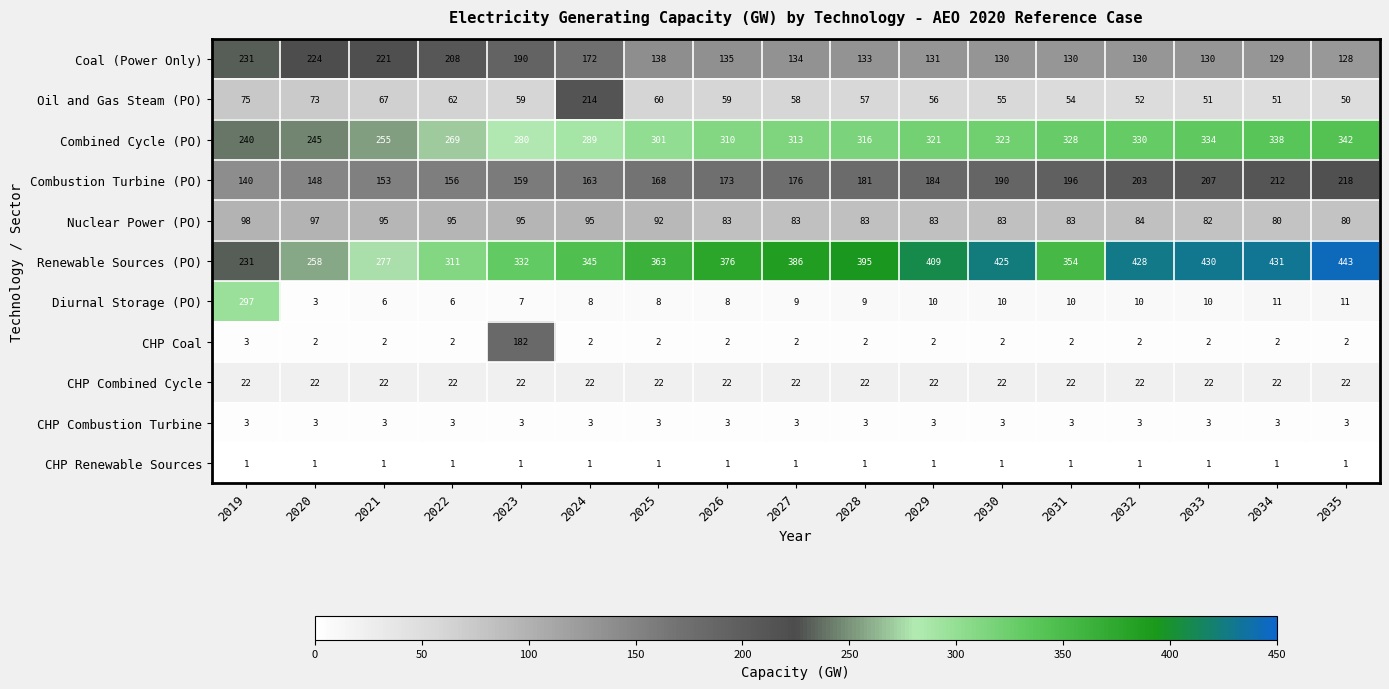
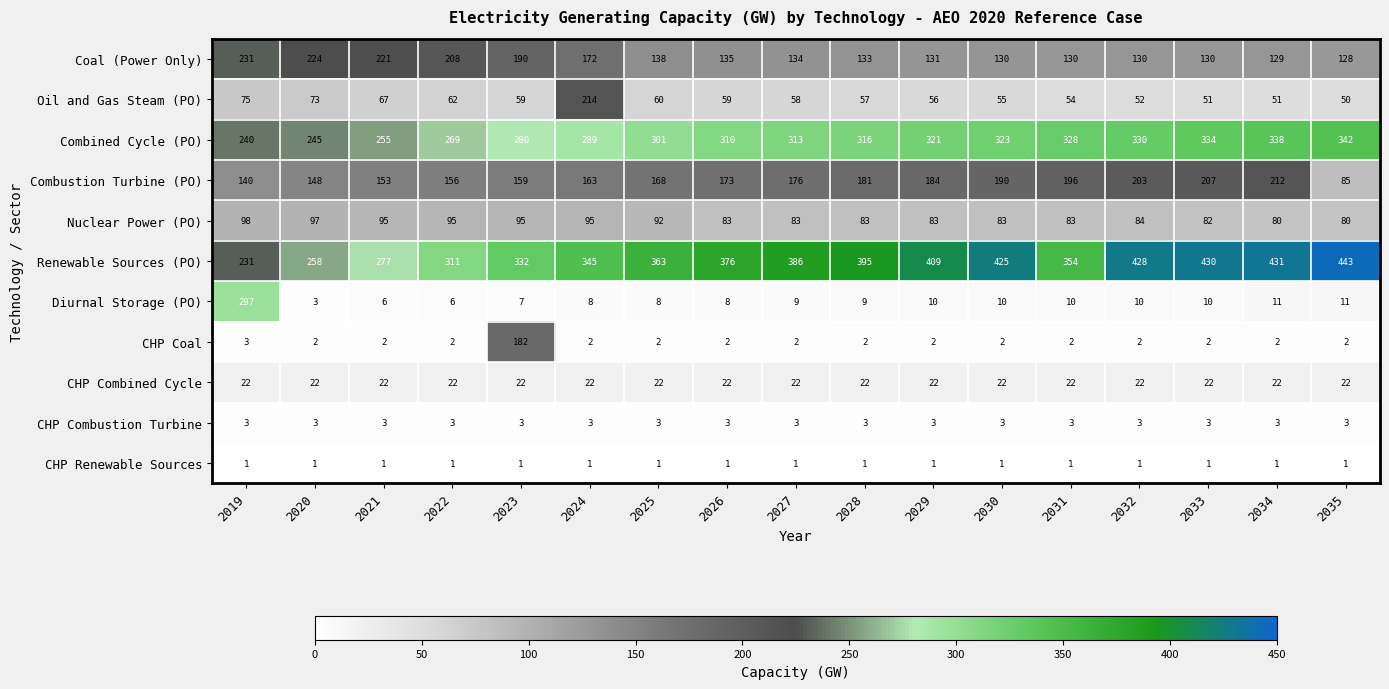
  {
    "Coal (Power Only)": {
      "2019": 231,
      "2020": 224,
      "2021": 221,
      "2022": 208,
      "2023": 190,
      "2024": 172,
      "2025": 138,
      "2026": 135,
      "2027": 134,
      "2028": 133,
      "2029": 131,
      "2030": 130,
      "2031": 130,
      "2032": 130,
      "2033": 130,
      "2034": 129,
      "2035": 128
    },
    "Oil and Gas Steam (PO)": {
      "2019": 75,
      "2020": 73,
      "2021": 67,
      "2022": 62,
      "2023": 59,
      "2024": 214,
      "2025": 60,
      "2026": 59,
      "2027": 58,
      "2028": 57,
      "2029": 56,
      "2030": 55,
      "2031": 54,
      "2032": 52,
      "2033": 51,
      "2034": 51,
      "2035": 50
    },
    "Combined Cycle (PO)": {
      "2019": 240,
      "2020": 245,
      "2021": 255,
      "2022": 269,
      "2023": 280,
      "2024": 289,
      "2025": 301,
      "2026": 310,
      "2027": 313,
      "2028": 316,
      "2029": 321,
      "2030": 323,
      "2031": 328,
      "2032": 330,
      "2033": 334,
      "2034": 338,
      "2035": 342
    },
    "Combustion Turbine (PO)": {
      "2019": 140,
      "2020": 148,
      "2021": 153,
      "2022": 156,
      "2023": 159,
      "2024": 163,
      "2025": 168,
      "2026": 173,
      "2027": 176,
      "2028": 181,
      "2029": 184,
      "2030": 190,
      "2031": 196,
      "2032": 203,
      "2033": 207,
      "2034": 212,
-     "2035": 218
+     "2035": 85
    },
    "Nuclear Power (PO)": {
      "2019": 98,
      "2020": 97,
      "2021": 95,
      "2022": 95,
      "2023": 95,
      "2024": 95,
      "2025": 92,
      "2026": 83,
      "2027": 83,
      "2028": 83,
      "2029": 83,
      "2030": 83,
      "2031": 83,
      "2032": 84,
      "2033": 82,
      "2034": 80,
      "2035": 80
    },
    "Renewable Sources (PO)": {
      "2019": 231,
      "2020": 258,
      "2021": 277,
      "2022": 311,
      "2023": 332,
      "2024": 345,
      "2025": 363,
      "2026": 376,
      "2027": 386,
      "2028": 395,
      "2029": 409,
      "2030": 425,
      "2031": 354,
      "2032": 428,
      "2033": 430,
      "2034": 431,
      "2035": 443
    },
    "Diurnal Storage (PO)": {
      "2019": 297,
      "2020": 3,
      "2021": 6,
      "2022": 6,
      "2023": 7,
      "2024": 8,
      "2025": 8,
      "2026": 8,
      "2027": 9,
      "2028": 9,
      "2029": 10,
      "2030": 10,
      "2031": 10,
      "2032": 10,
      "2033": 10,
      "2034": 11,
      "2035": 11
    },
    "CHP Coal": {
      "2019": 3,
      "2020": 2,
      "2021": 2,
      "2022": 2,
      "2023": 182,
      "2024": 2,
      "2025": 2,
      "2026": 2,
      "2027": 2,
      "2028": 2,
      "2029": 2,
      "2030": 2,
      "2031": 2,
      "2032": 2,
      "2033": 2,
      "2034": 2,
      "2035": 2
    },
    "CHP Combined Cycle": {
      "2019": 22,
      "2020": 22,
      "2021": 22,
      "2022": 22,
      "2023": 22,
      "2024": 22,
      "2025": 22,
      "2026": 22,
      "2027": 22,
      "2028": 22,
      "2029": 22,
      "2030": 22,
      "2031": 22,
      "2032": 22,
      "2033": 22,
      "2034": 22,
      "2035": 22
    },
    "CHP Combustion Turbine": {
      "2019": 3,
      "2020": 3,
      "2021": 3,
      "2022": 3,
      "2023": 3,
      "2024": 3,
      "2025": 3,
      "2026": 3,
      "2027": 3,
      "2028": 3,
      "2029": 3,
      "2030": 3,
      "2031": 3,
      "2032": 3,
      "2033": 3,
      "2034": 3,
      "2035": 3
    },
    "CHP Renewable Sources": {
      "2019": 1,
      "2020": 1,
      "2021": 1,
      "2022": 1,
      "2023": 1,
      "2024": 1,
      "2025": 1,
      "2026": 1,
      "2027": 1,
      "2028": 1,
      "2029": 1,
      "2030": 1,
      "2031": 1,
      "2032": 1,
      "2033": 1,
      "2034": 1,
      "2035": 1
    }
  }
